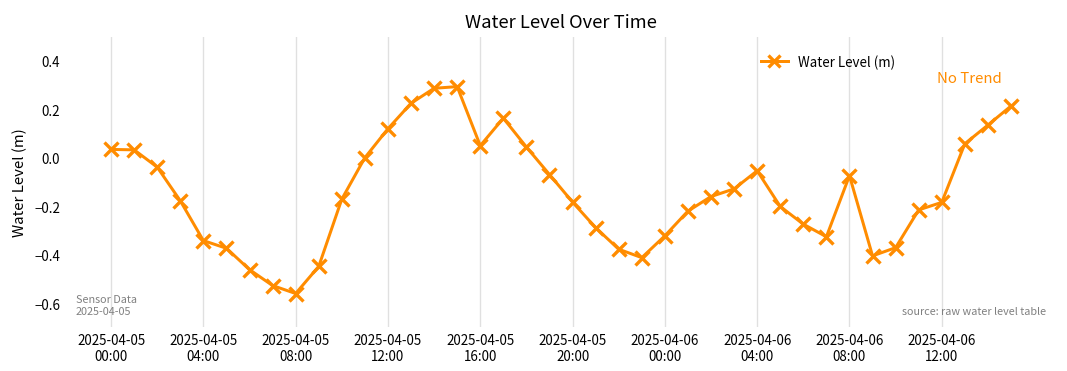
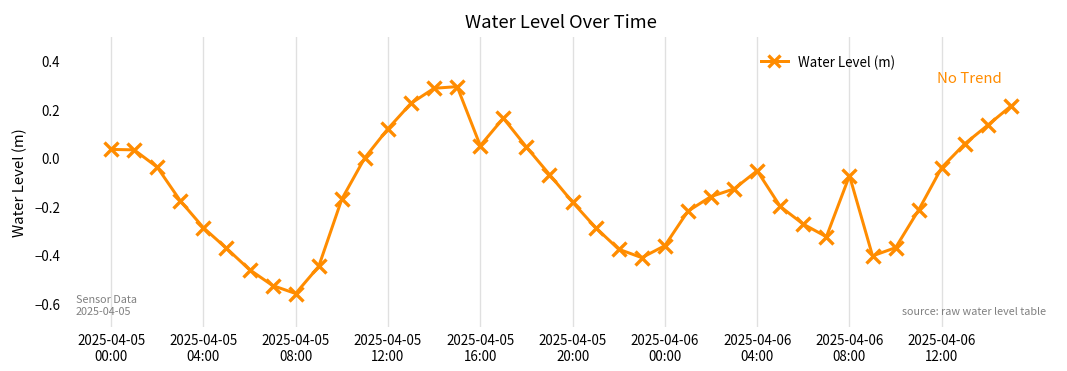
  {
    "2025-04-05 00:00": 0.03,
-   "2025-04-05 04:00": -0.34,
+   "2025-04-05 04:00": -0.29,
    "2025-04-05 08:00": -0.56,
    "2025-04-05 12:00": 0.12,
    "2025-04-05 16:00": 0.05,
    "2025-04-05 20:00": -0.18,
-   "2025-04-06 00:00": -0.32,
+   "2025-04-06 00:00": -0.36,
    "2025-04-06 04:00": -0.05,
    "2025-04-06 08:00": -0.07,
-   "2025-04-06 12:00": -0.18
+   "2025-04-06 12:00": -0.04
  }
